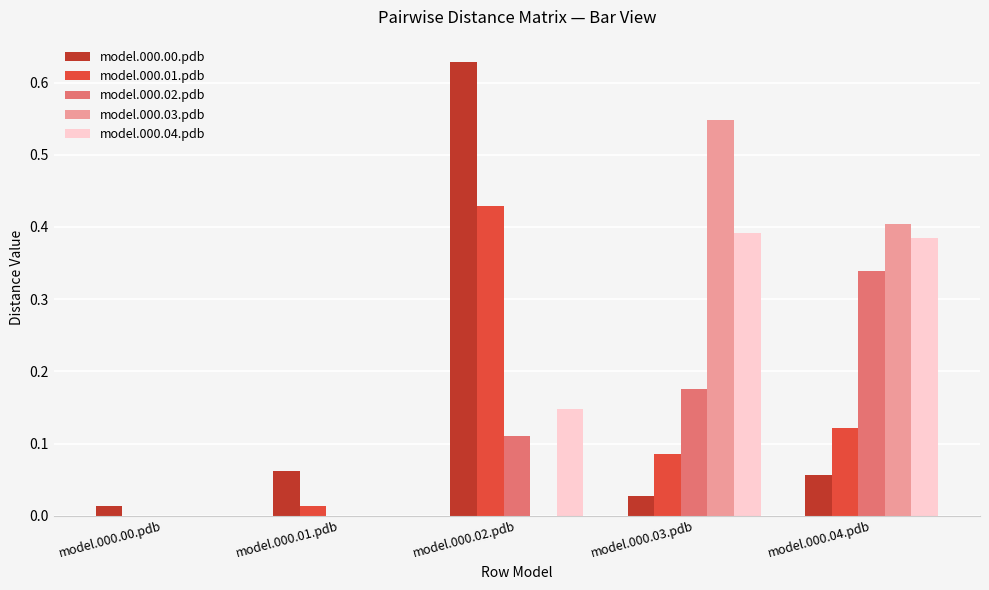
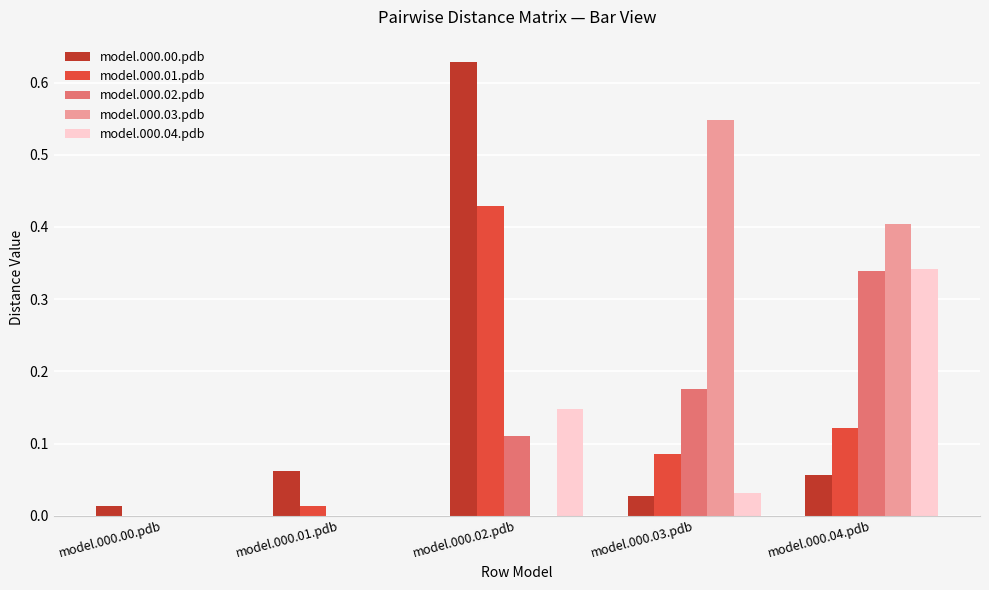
  {
    "model.000.04.pdb": {
      "model.000.00.pdb": 0.00,
      "model.000.01.pdb": 0.00,
      "model.000.02.pdb": 0.15,
-     "model.000.03.pdb": 0.39,
-     "model.000.04.pdb": 0.39
+     "model.000.03.pdb": 0.03,
+     "model.000.04.pdb": 0.34
    }
  }
